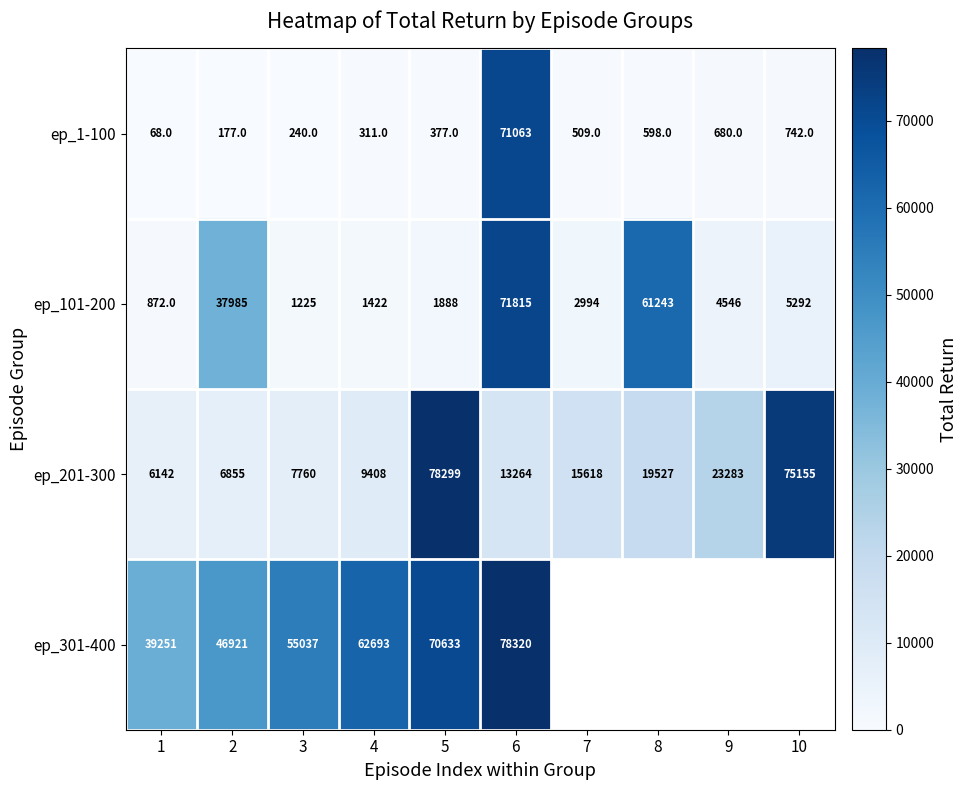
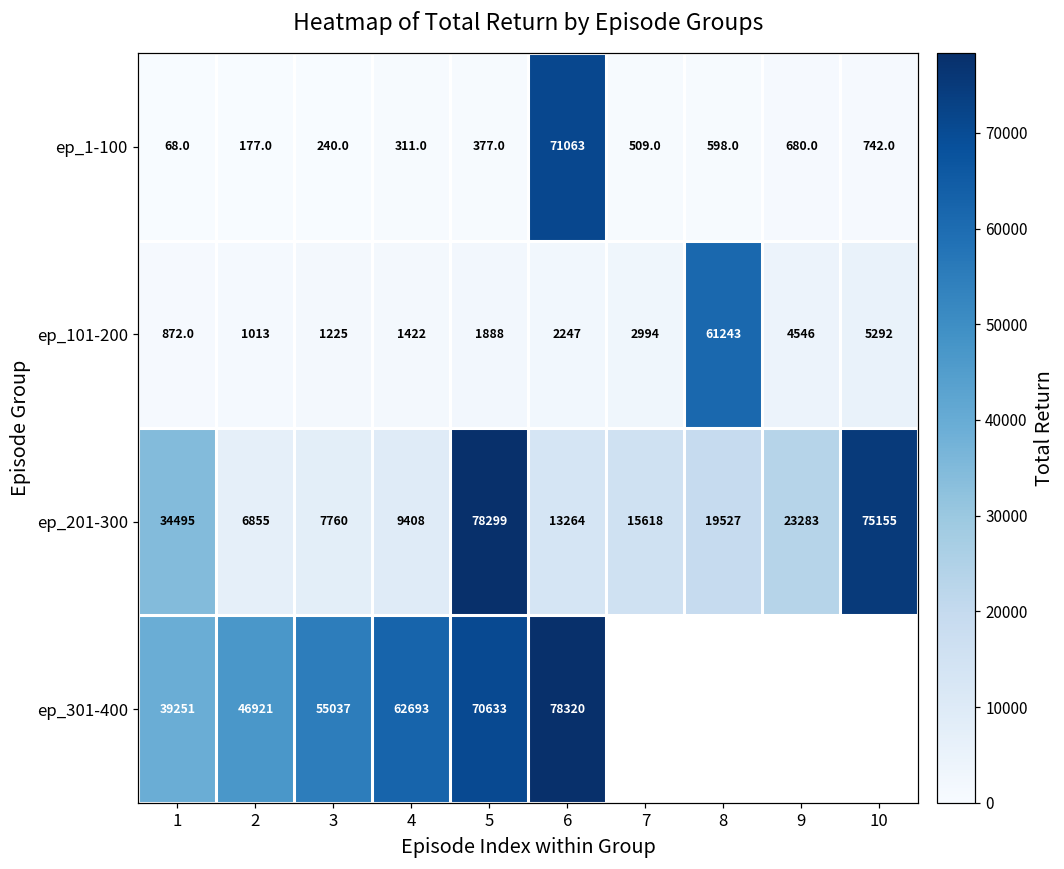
  {
    "ep_1-100": {
      "1": 68.0,
      "2": 177.0,
      "3": 240.0,
      "4": 311.0,
      "5": 377.0,
      "6": 71063,
      "7": 509.0,
      "8": 598.0,
      "9": 680.0,
      "10": 742.0
    },
    "ep_101-200": {
      "1": 872.0,
-     "2": 37985,
+     "2": 1013,
      "3": 1225,
      "4": 1422,
      "5": 1888,
-     "6": 71815,
+     "6": 2247,
      "7": 2994,
      "8": 61243,
      "9": 4546,
      "10": 5292
    },
    "ep_201-300": {
-     "1": 6142,
+     "1": 34495,
      "2": 6855,
      "3": 7760,
      "4": 9408,
      "5": 78299,
      "6": 13264,
      "7": 15618,
      "8": 19527,
      "9": 23283,
      "10": 75155
    },
    "ep_301-400": {
      "1": 39251,
      "2": 46921,
      "3": 55037,
      "4": 62693,
      "5": 70633,
      "6": 78320
    }
  }
